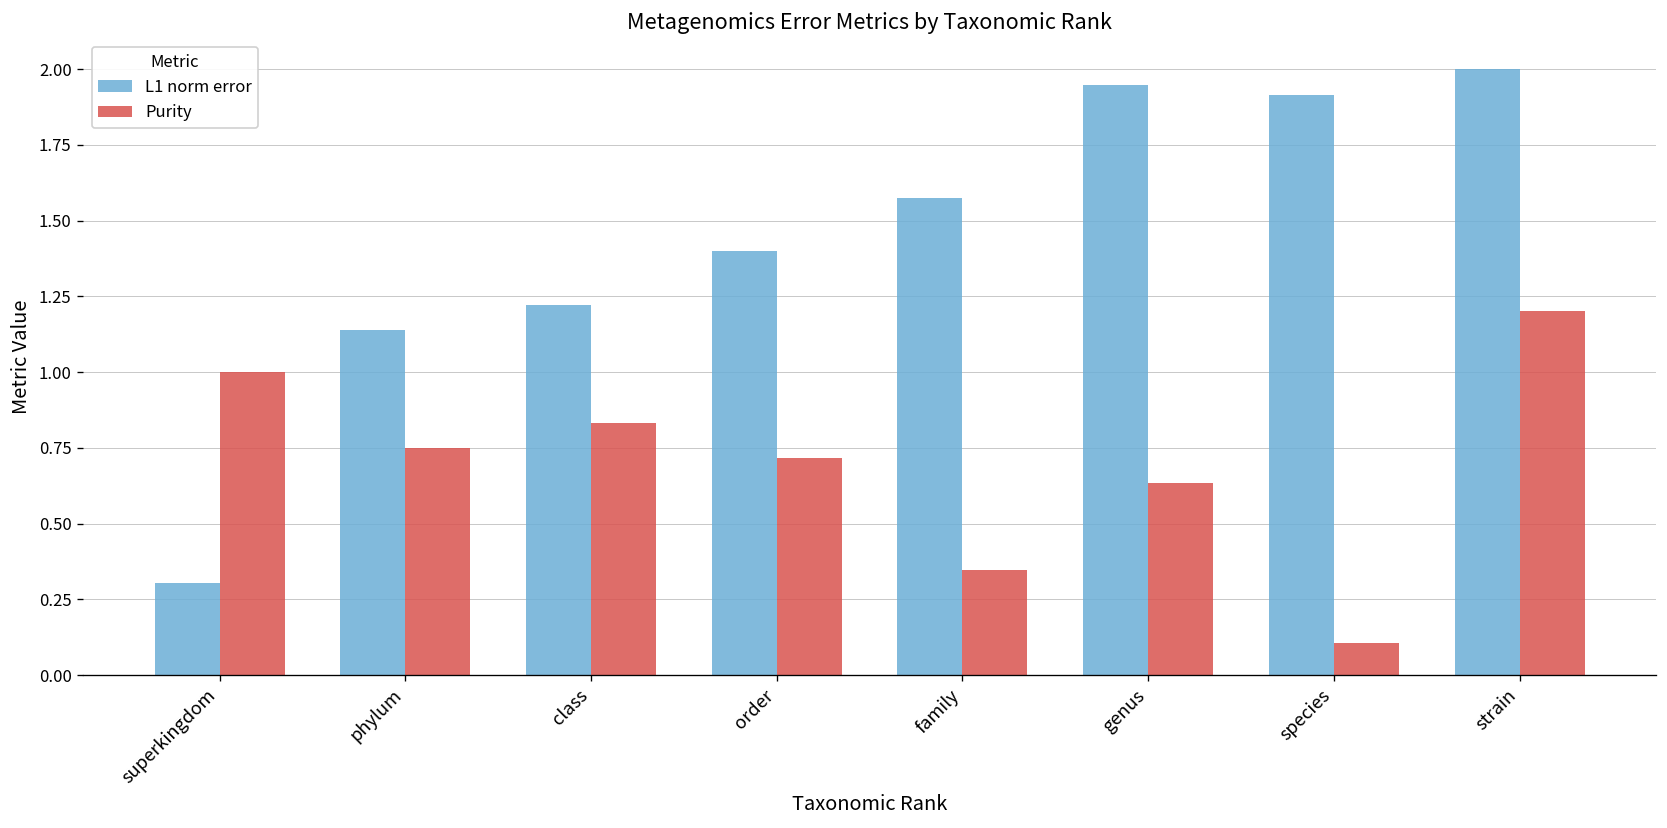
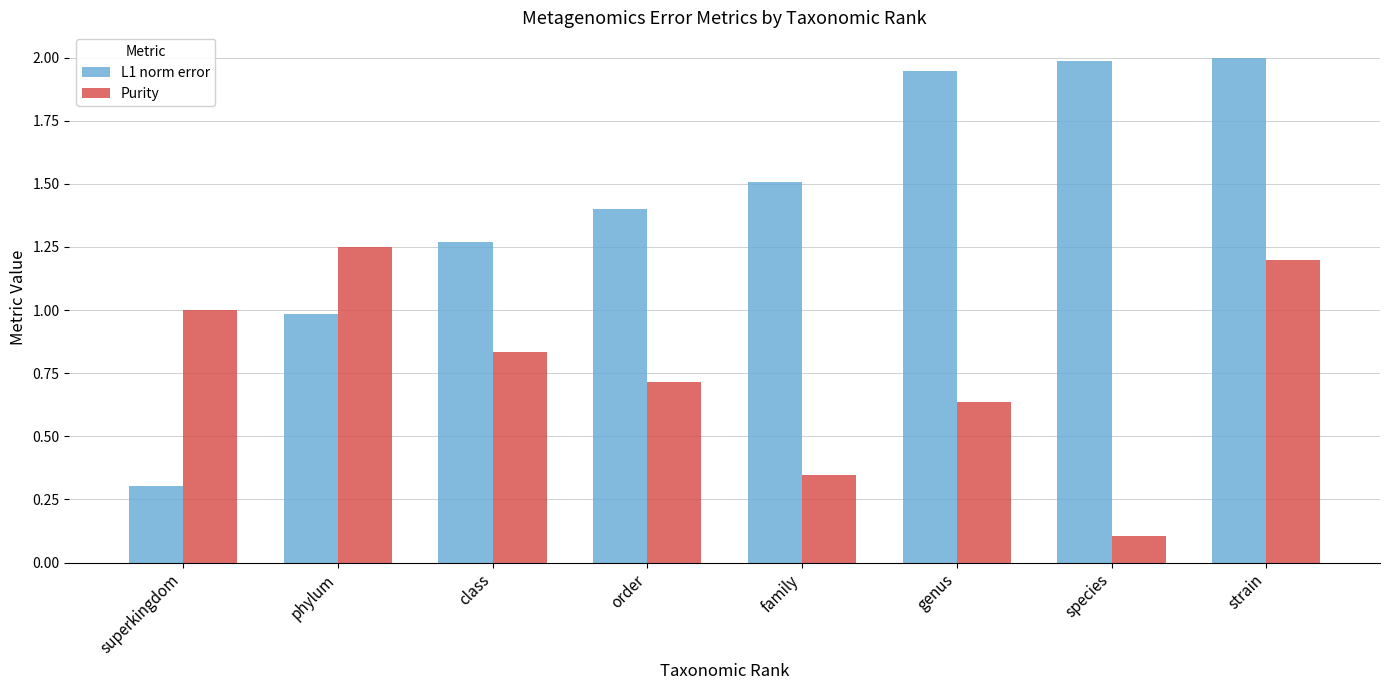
  {
    "L1 norm error": {
      "superkingdom": 0.30,
-     "phylum": 1.14,
-     "class": 1.22,
+     "phylum": 0.98,
+     "class": 1.27,
      "order": 1.40,
-     "family": 1.57,
+     "family": 1.51,
      "genus": 1.95,
-     "species": 1.91,
+     "species": 1.98,
      "strain": 2.00
    },
    "Purity": {
      "superkingdom": 1.00,
-     "phylum": 0.75,
+     "phylum": 1.25,
      "class": 0.83,
      "order": 0.72,
      "family": 0.35,
      "genus": 0.63,
      "species": 0.11,
      "strain": 1.20
    }
  }
